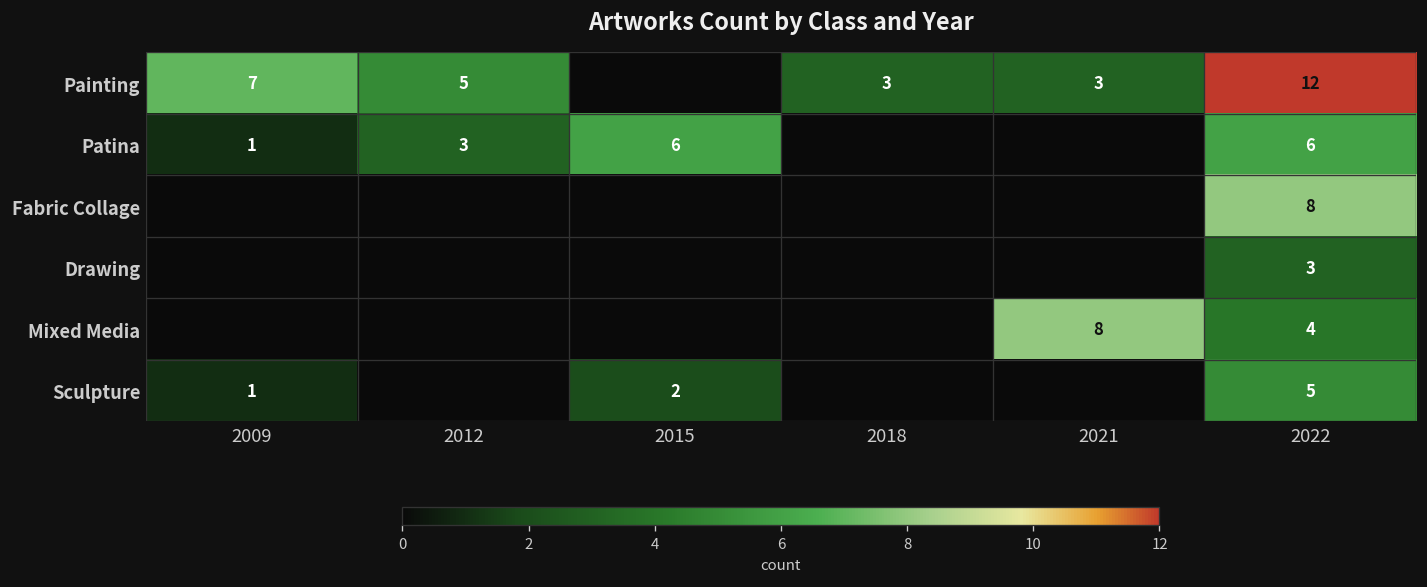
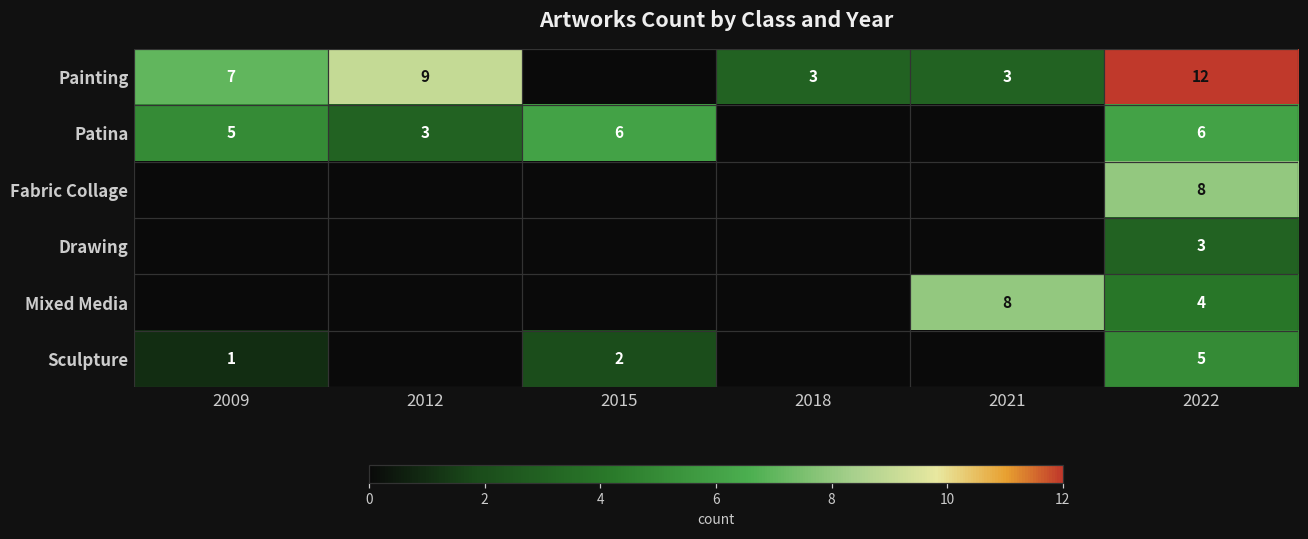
  {
    "Painting": {
      "2009": 7,
-     "2012": 5,
+     "2012": 9,
      "2018": 3,
      "2021": 3,
      "2022": 12
    },
    "Patina": {
-     "2009": 1,
+     "2009": 5,
      "2012": 3,
      "2015": 6,
      "2022": 6
    },
    "Fabric Collage": {
      "2022": 8
    },
    "Drawing": {
      "2022": 3
    },
    "Mixed Media": {
      "2021": 8,
      "2022": 4
    },
    "Sculpture": {
      "2009": 1,
      "2015": 2,
      "2022": 5
    }
  }
